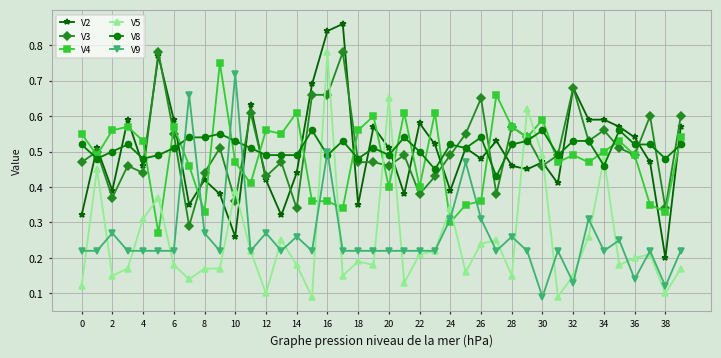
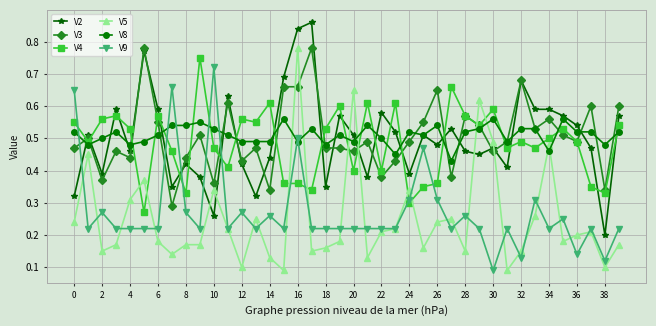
  {
    "V4": {
      "0": 0.55,
      "2": 0.56,
      "4": 0.53,
      "6": 0.57,
      "8": 0.33,
      "10": 0.47,
      "12": 0.56,
      "14": 0.61,
      "16": 0.36,
-     "18": 0.56,
+     "18": 0.53,
      "20": 0.40,
      "22": 0.40,
      "24": 0.30,
      "26": 0.36,
      "30": 0.59,
      "32": 0.49,
      "34": 0.50,
      "38": 0.33
    },
    "V5": {
-     "0": 0.12,
+     "0": 0.24,
      "2": 0.15,
      "4": 0.31,
      "6": 0.18,
      "8": 0.17,
-     "10": 0.39,
+     "10": 0.34,
      "12": 0.10,
-     "14": 0.18,
+     "14": 0.13,
      "16": 0.78,
-     "18": 0.19,
+     "18": 0.16,
      "20": 0.65,
      "22": 0.21,
      "24": 0.34,
      "26": 0.24,
      "28": 0.15,
      "30": 0.49,
      "32": 0.15,
      "34": 0.48,
      "36": 0.20,
      "38": 0.10
    },
    "V9": {
-     "0": 0.22,
+     "0": 0.65,
      "2": 0.27,
      "4": 0.22,
      "6": 0.22,
      "8": 0.27,
      "10": 0.72,
      "12": 0.27,
      "14": 0.26,
      "16": 0.50,
      "18": 0.22,
      "20": 0.22,
      "22": 0.22,
      "24": 0.31,
      "26": 0.31,
      "28": 0.26,
      "30": 0.09,
      "32": 0.13,
      "34": 0.22,
      "36": 0.14,
      "38": 0.12
    }
  }
